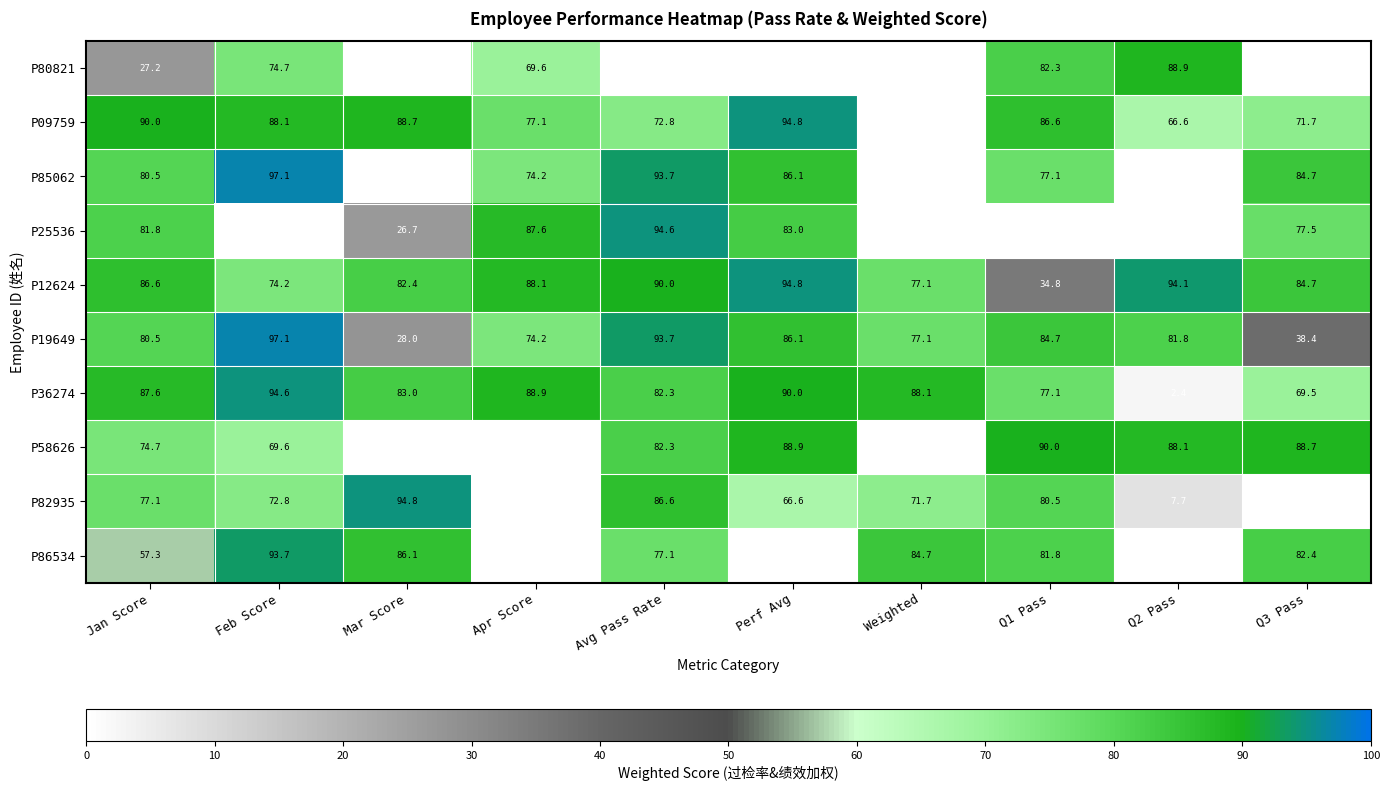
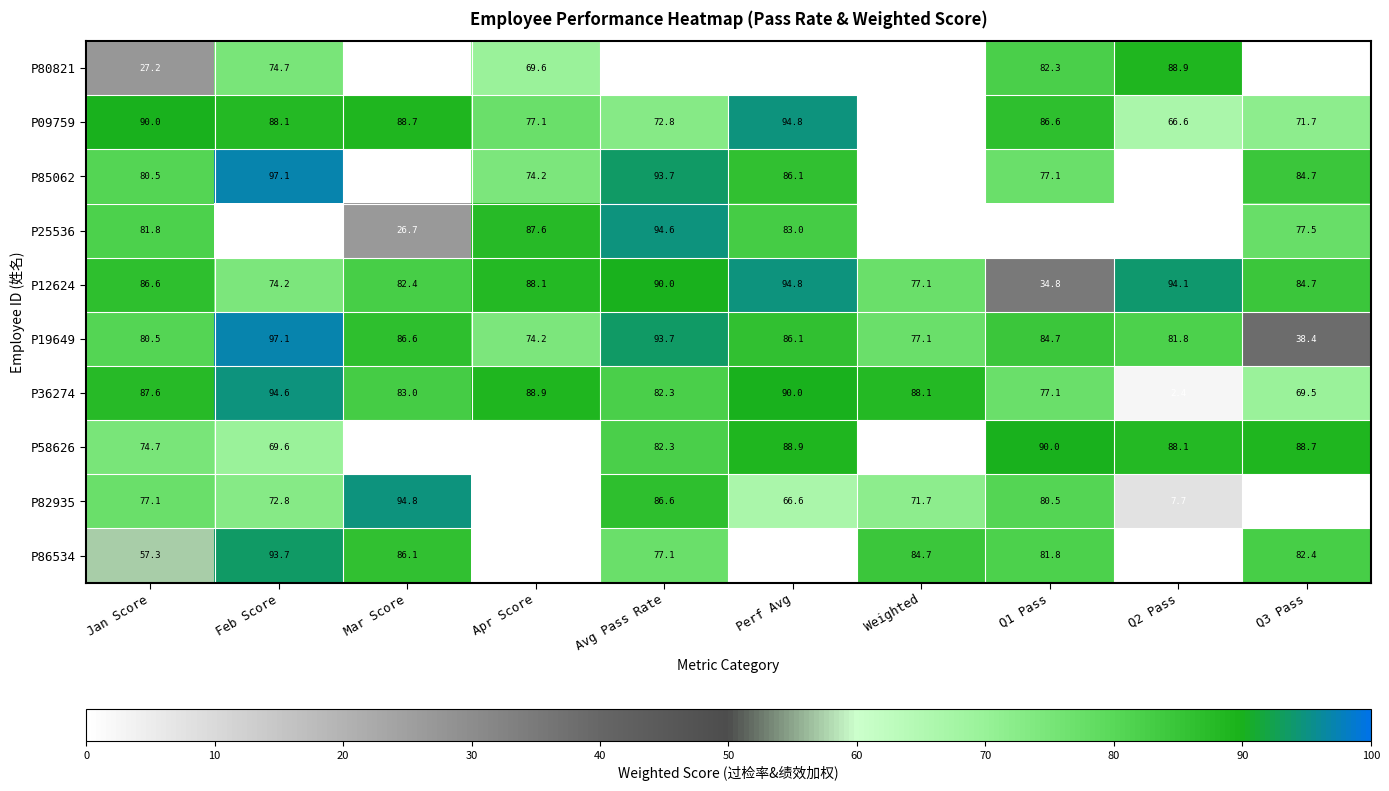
  {
    "P80821": {
      "Jan Score": 27.2,
      "Feb Score": 74.7,
      "Apr Score": 69.6,
      "Q1 Pass": 82.3,
      "Q2 Pass": 88.9
    },
    "P09759": {
      "Jan Score": 90.0,
      "Feb Score": 88.1,
      "Mar Score": 88.7,
      "Apr Score": 77.1,
      "Avg Pass Rate": 72.8,
      "Perf Avg": 94.8,
      "Q1 Pass": 86.6,
      "Q2 Pass": 66.6,
      "Q3 Pass": 71.7
    },
    "P85062": {
      "Jan Score": 80.5,
      "Feb Score": 97.1,
      "Apr Score": 74.2,
      "Avg Pass Rate": 93.7,
      "Perf Avg": 86.1,
      "Q1 Pass": 77.1,
      "Q3 Pass": 84.7
    },
    "P25536": {
      "Jan Score": 81.8,
      "Mar Score": 26.7,
      "Apr Score": 87.6,
      "Avg Pass Rate": 94.6,
      "Perf Avg": 83.0,
      "Q3 Pass": 77.5
    },
    "P12624": {
      "Jan Score": 86.6,
      "Feb Score": 74.2,
      "Mar Score": 82.4,
      "Apr Score": 88.1,
      "Avg Pass Rate": 90.0,
      "Perf Avg": 94.8,
      "Weighted": 77.1,
      "Q1 Pass": 34.8,
      "Q2 Pass": 94.1,
      "Q3 Pass": 84.7
    },
    "P19649": {
      "Jan Score": 80.5,
      "Feb Score": 97.1,
-     "Mar Score": 28.0,
+     "Mar Score": 86.6,
      "Apr Score": 74.2,
      "Avg Pass Rate": 93.7,
      "Perf Avg": 86.1,
      "Weighted": 77.1,
      "Q1 Pass": 84.7,
      "Q2 Pass": 81.8,
      "Q3 Pass": 38.4
    },
    "P36274": {
      "Jan Score": 87.6,
      "Feb Score": 94.6,
      "Mar Score": 83.0,
      "Apr Score": 88.9,
      "Avg Pass Rate": 82.3,
      "Perf Avg": 90.0,
      "Weighted": 88.1,
      "Q1 Pass": 77.1,
      "Q3 Pass": 69.5
    },
    "P58626": {
      "Jan Score": 74.7,
      "Feb Score": 69.6,
      "Avg Pass Rate": 82.3,
      "Perf Avg": 88.9,
      "Q1 Pass": 90.0,
      "Q2 Pass": 88.1,
      "Q3 Pass": 88.7
    },
    "P82935": {
      "Jan Score": 77.1,
      "Feb Score": 72.8,
      "Mar Score": 94.8,
      "Avg Pass Rate": 86.6,
      "Perf Avg": 66.6,
      "Weighted": 71.7,
      "Q1 Pass": 80.5
    },
    "P86534": {
      "Jan Score": 57.3,
      "Feb Score": 93.7,
      "Mar Score": 86.1,
      "Avg Pass Rate": 77.1,
      "Weighted": 84.7,
      "Q1 Pass": 81.8,
      "Q3 Pass": 82.4
    }
  }
